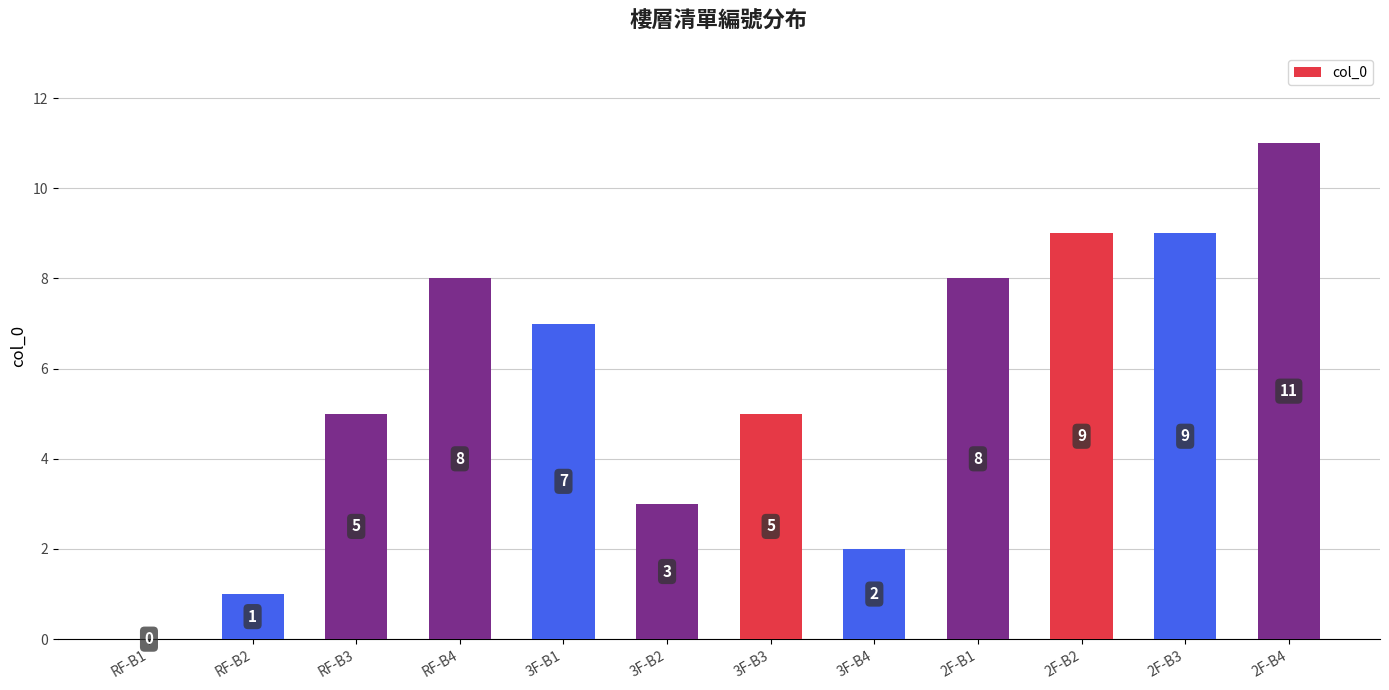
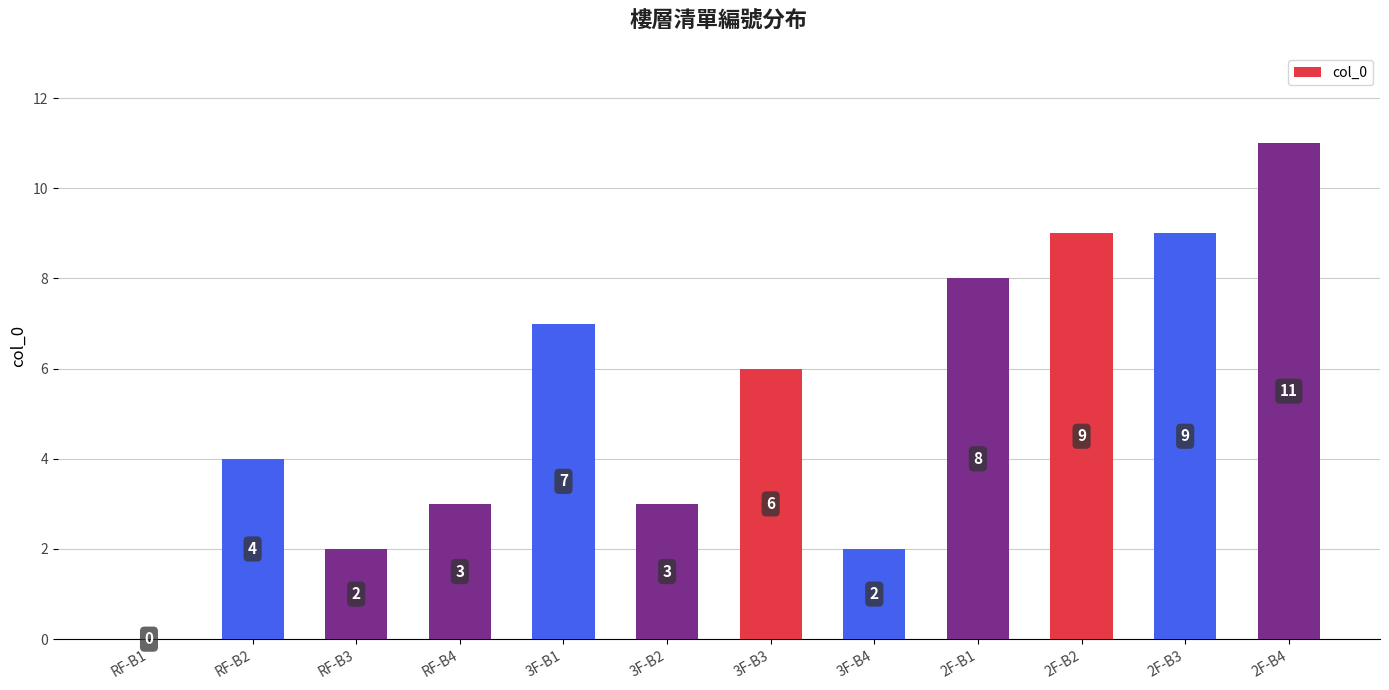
  {
-   "RF-B2": 1,
-   "RF-B3": 5,
-   "RF-B4": 8,
-   "3F-B3": 5
+   "RF-B2": 4,
+   "RF-B3": 2,
+   "RF-B4": 3,
+   "3F-B3": 6
  }
